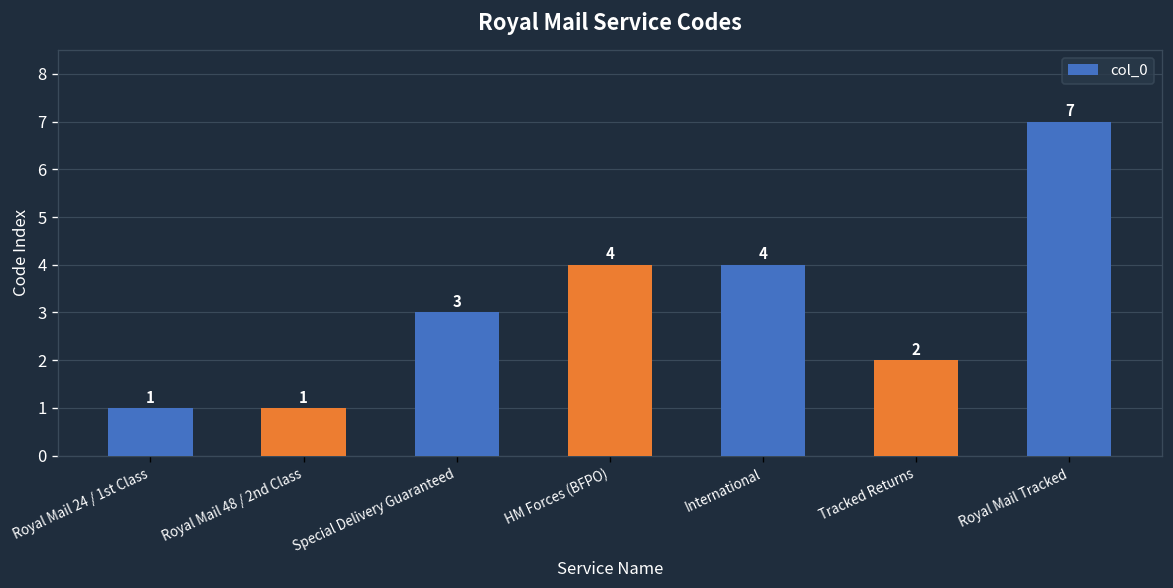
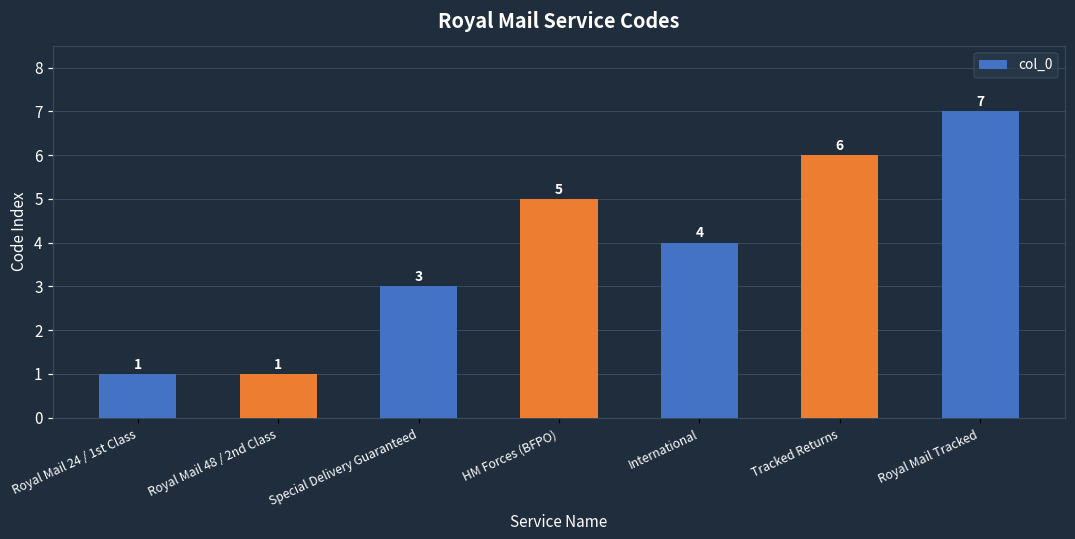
  {
    "Royal Mail 24 / 1st Class": 1,
    "Royal Mail 48 / 2nd Class": 1,
    "Special Delivery Guaranteed": 3,
-   "HM Forces (BFPO)": 4,
+   "HM Forces (BFPO)": 5,
    "International": 4,
-   "Tracked Returns": 2,
+   "Tracked Returns": 6,
    "Royal Mail Tracked": 7
  }
